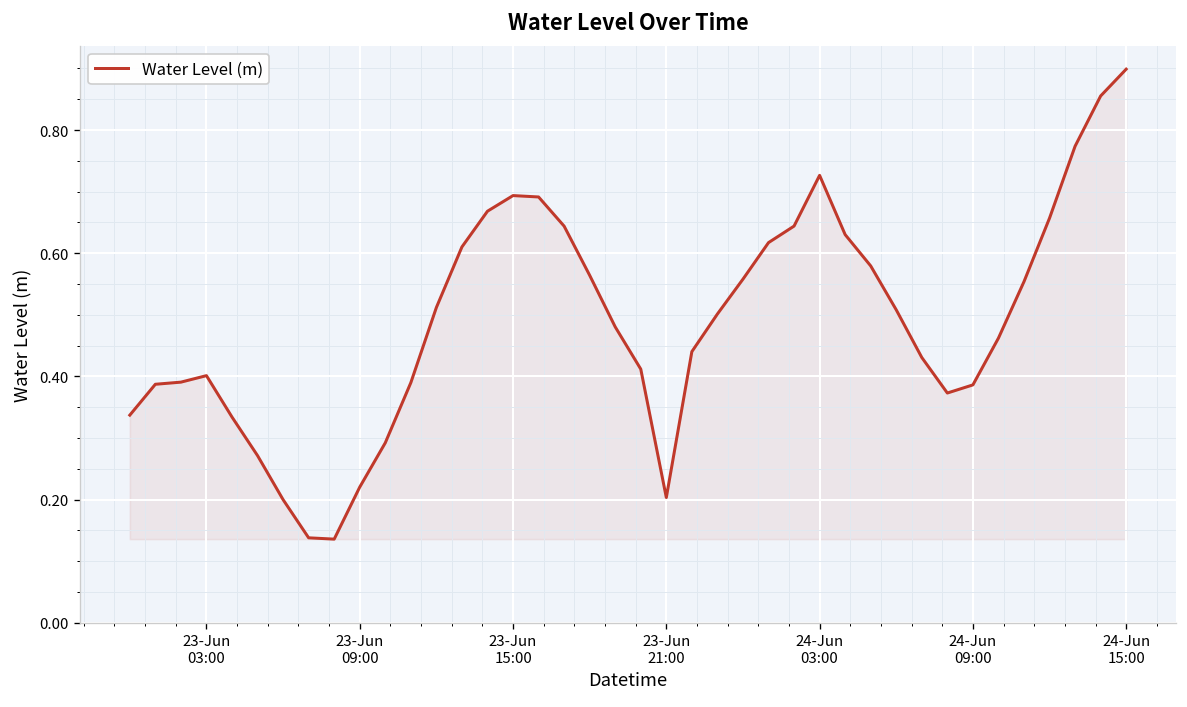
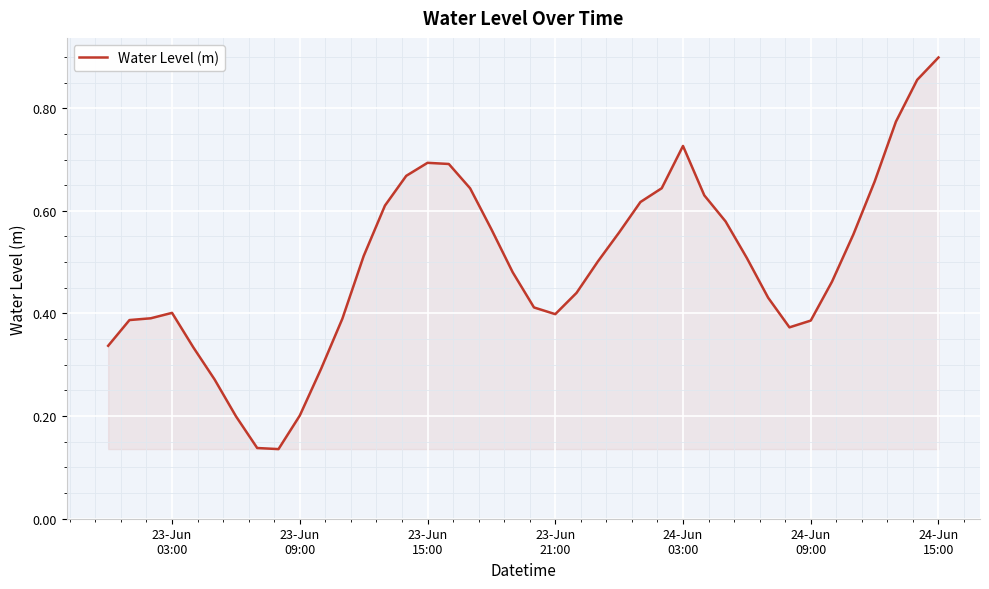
  {
    "23-Jun 03:00": 0.40,
-   "23-Jun 09:00": 0.22,
+   "23-Jun 09:00": 0.20,
    "23-Jun 15:00": 0.69,
-   "23-Jun 21:00": 0.20,
+   "23-Jun 21:00": 0.40,
    "24-Jun 03:00": 0.73,
    "24-Jun 09:00": 0.39,
    "24-Jun 15:00": 0.90
  }
